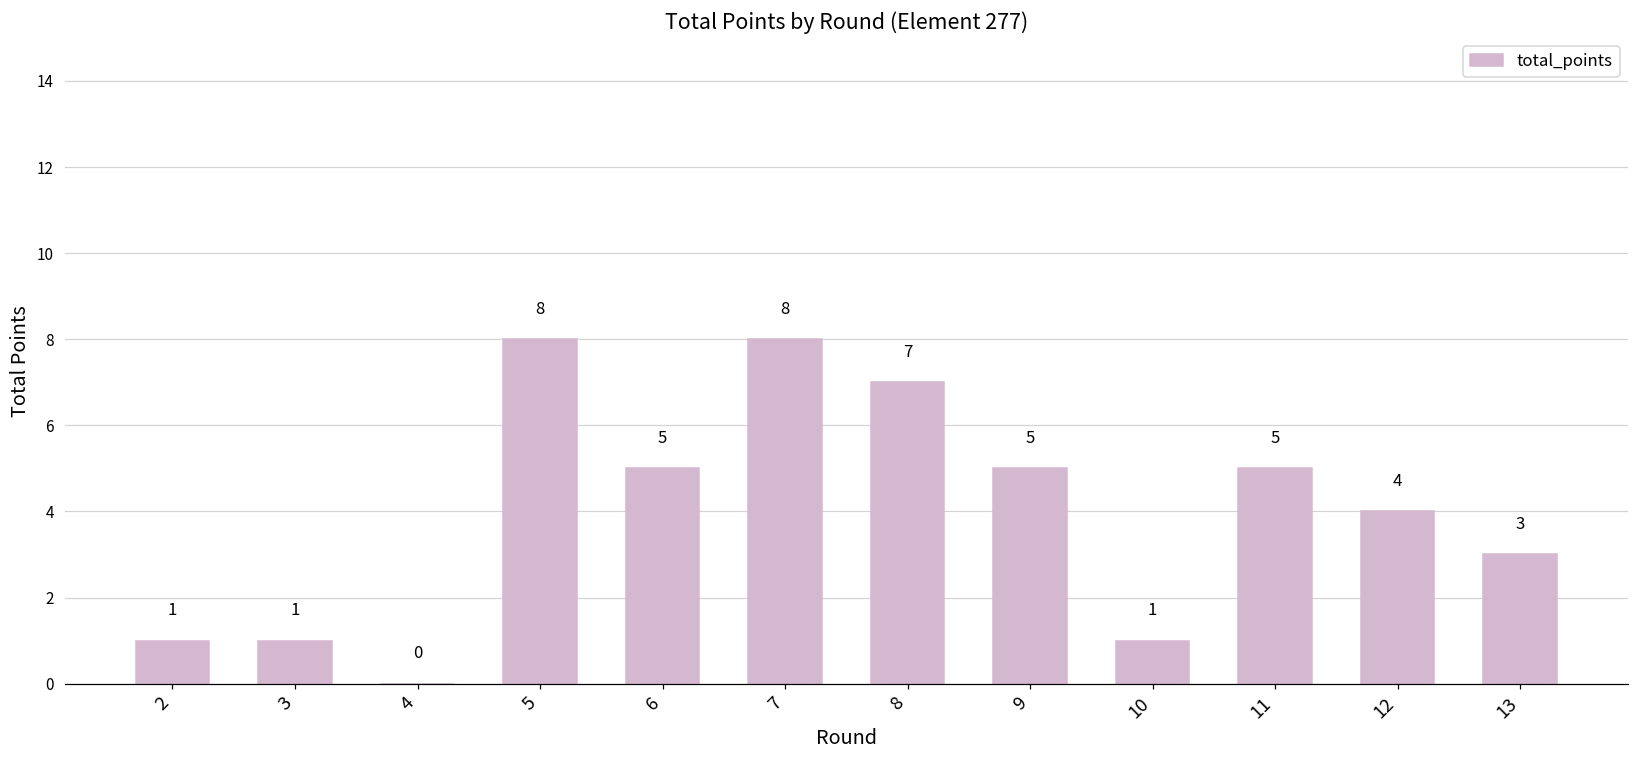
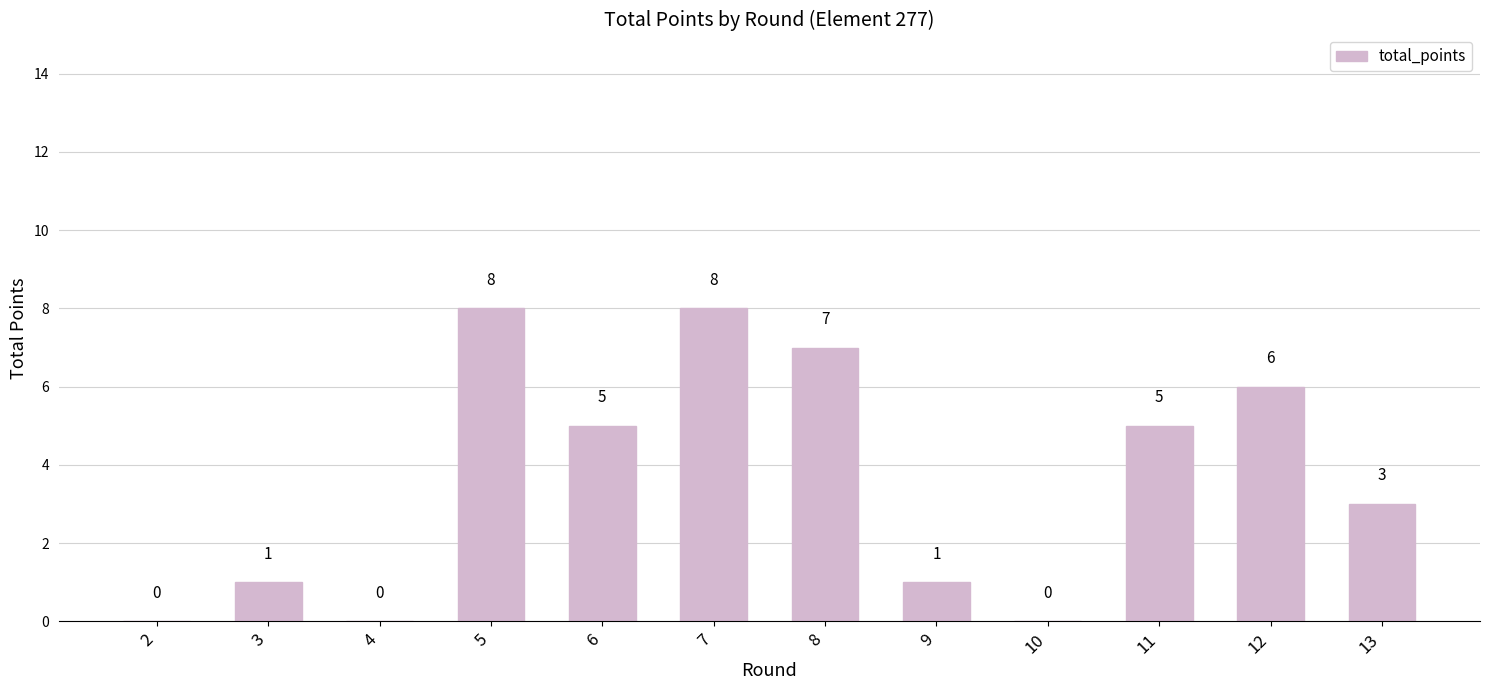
  {
-   "2": 1,
+   "2": 0,
    "3": 1,
    "4": 0,
    "5": 8,
    "6": 5,
    "7": 8,
    "8": 7,
-   "9": 5,
-   "10": 1,
+   "9": 1,
+   "10": 0,
    "11": 5,
-   "12": 4,
+   "12": 6,
    "13": 3
  }
